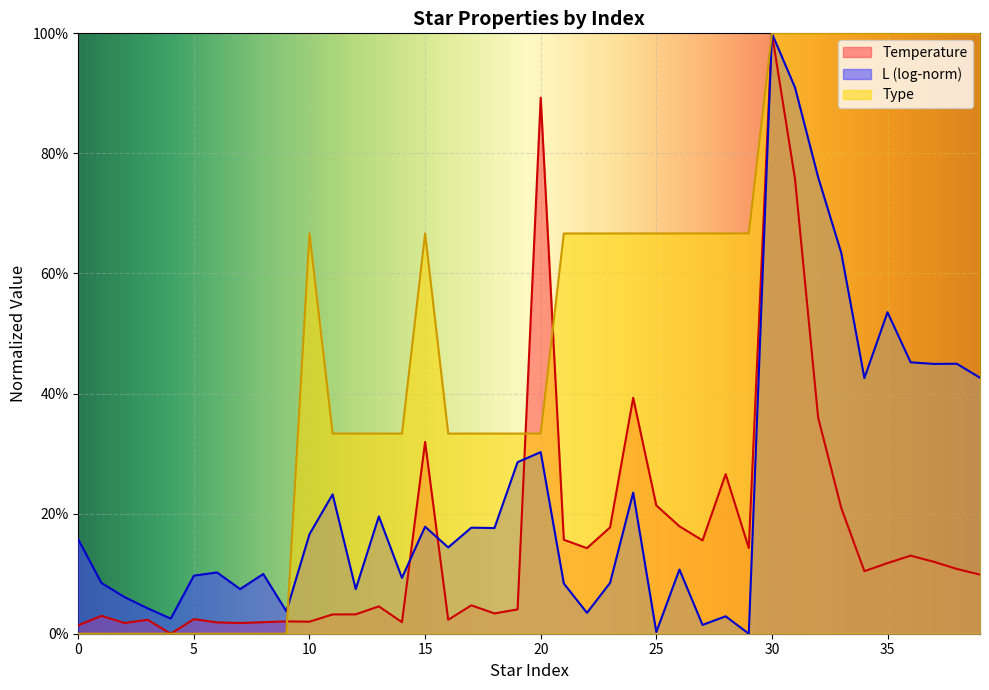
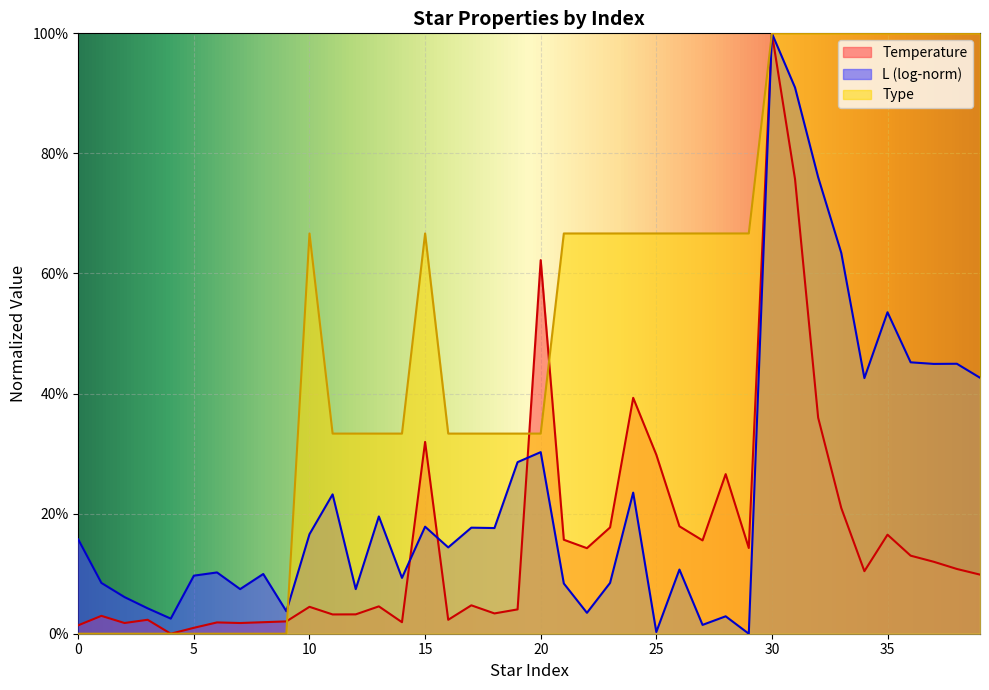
  {
    "Temperature": {
      "0": "1%",
-     "5": "2%",
-     "10": "2%",
+     "5": "1%",
+     "10": "4%",
      "15": "32%",
-     "20": "89%",
-     "25": "21%",
-     "35": "12%"
+     "20": "62%",
+     "25": "30%",
+     "35": "16%"
    },
    "L (log-norm)": {
      "0": "16%",
      "5": "10%",
      "10": "17%",
      "15": "18%",
      "20": "30%",
      "25": "0%",
      "35": "54%"
    },
    "Type": {
      "0": "0%",
      "5": "0%",
      "10": "67%",
      "15": "67%",
      "20": "33%",
      "25": "67%",
      "35": "100%"
    }
  }
